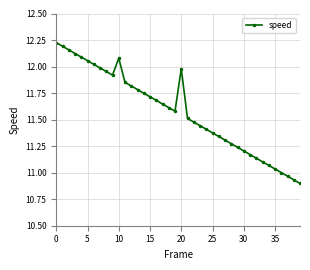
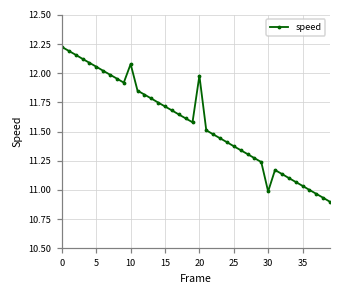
  {
    "0": 12.23,
    "5": 12.06,
    "10": 12.08,
    "15": 11.72,
    "20": 11.98,
    "25": 11.37,
-   "30": 11.21,
+   "30": 10.99,
    "35": 11.04
  }
